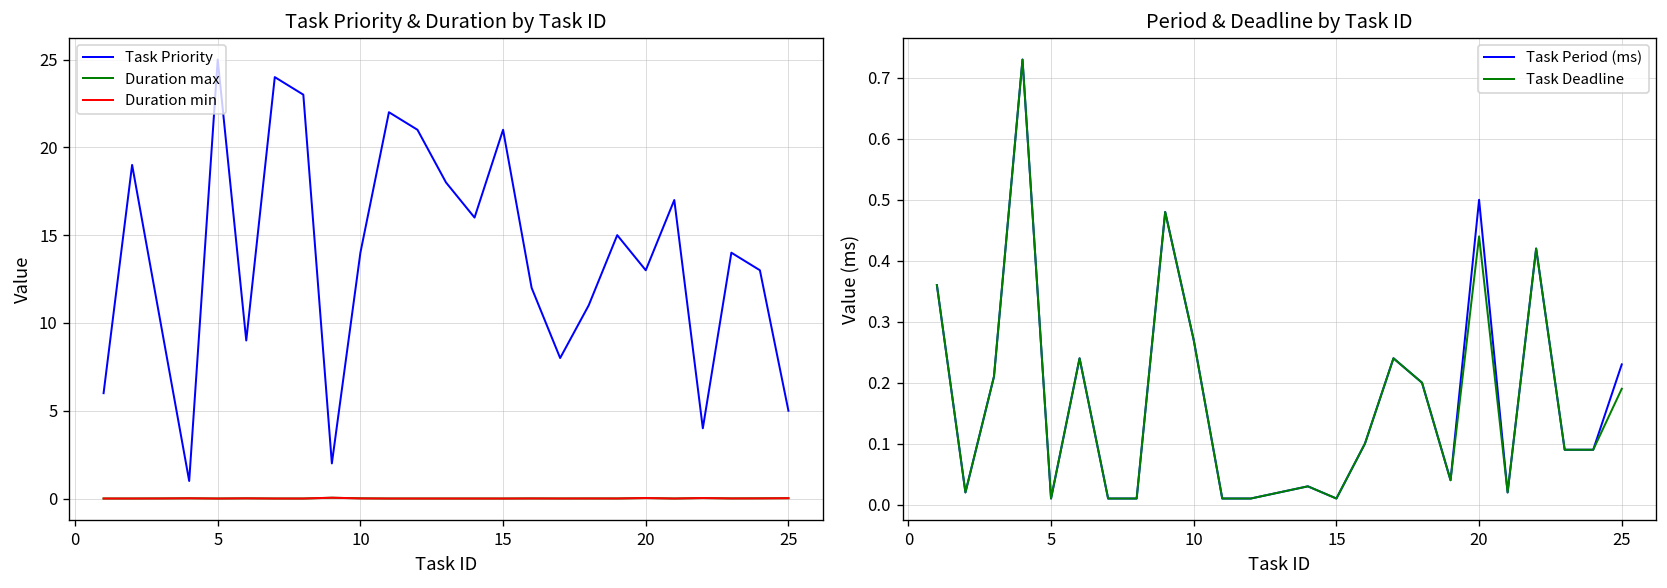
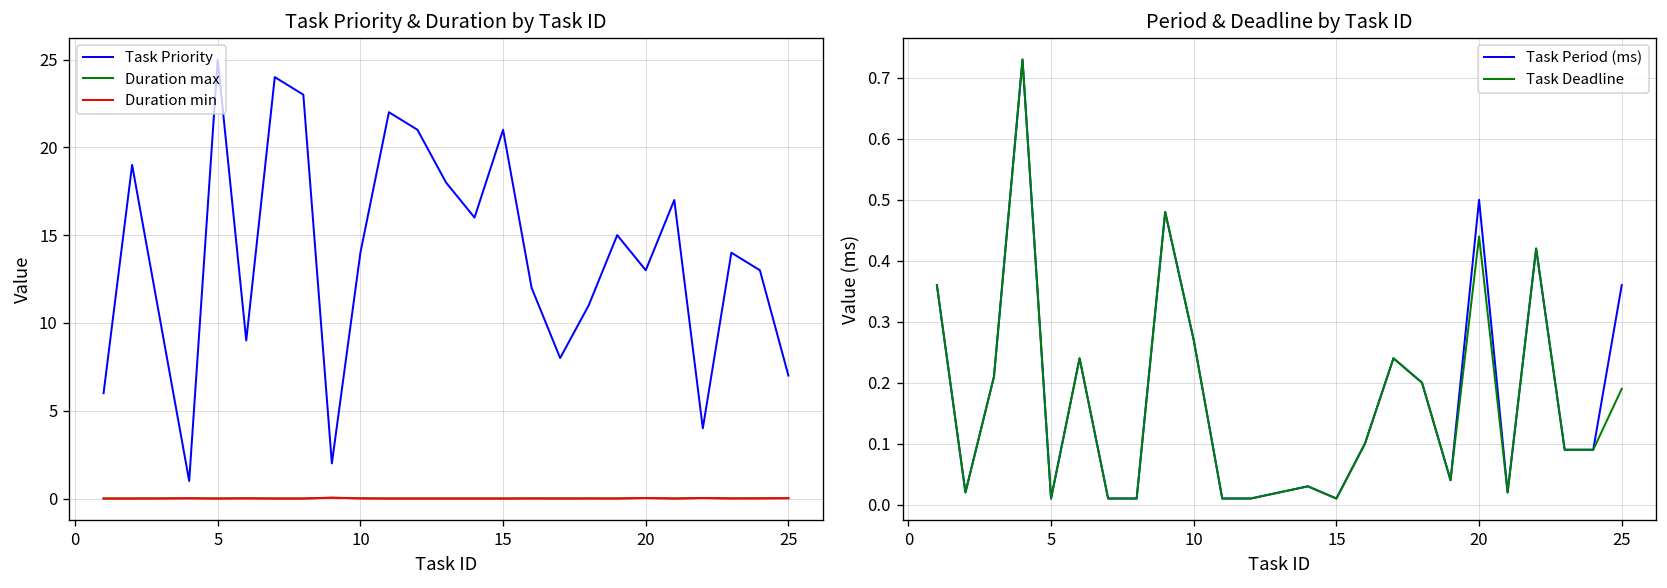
  {
    "Task Priority & Duration by Task ID": {
      "Task Priority": {
        "10": 14,
        "15": 21,
        "20": 13,
-       "25": 5
+       "25": 7
      },
      "Duration min": {
        "5": 0,
        "10": 0,
        "15": 0,
        "20": 0,
        "25": 0
      }
    },
    "Period & Deadline by Task ID": {
      "Task Period (ms)": {
        "20": 0.50,
-       "25": 0.23
+       "25": 0.36
      },
      "Task Deadline": {
        "20": 0.44,
        "25": 0.19
      }
    }
  }
